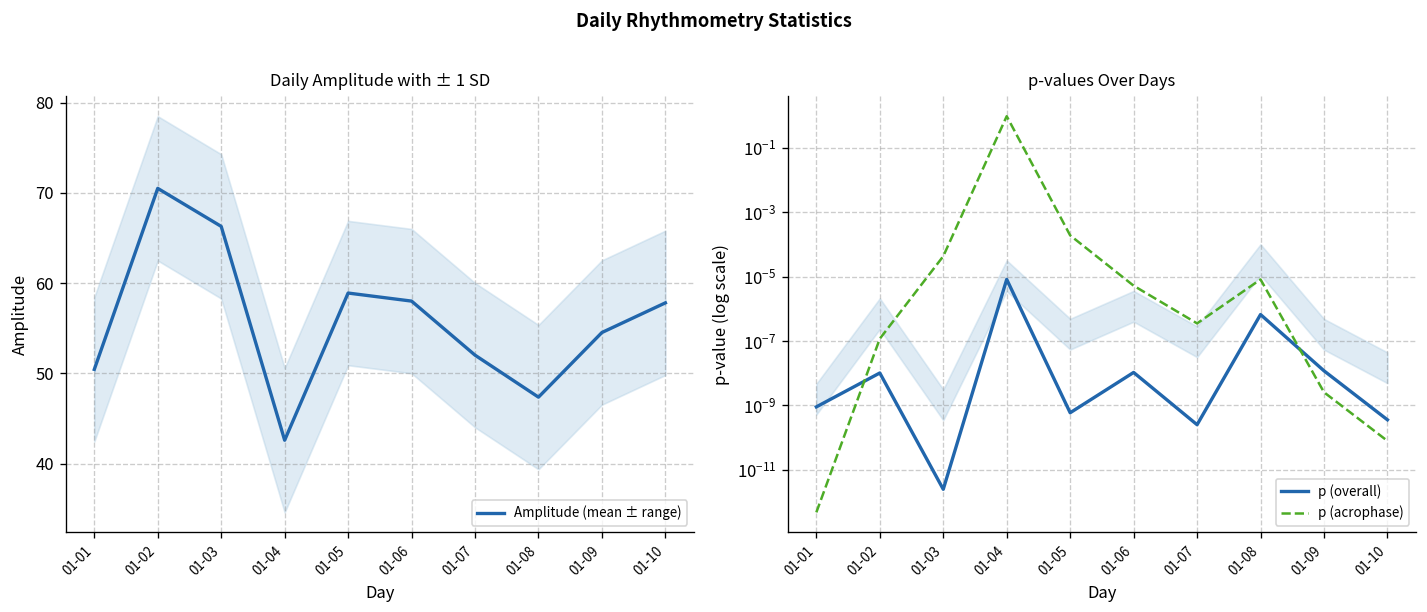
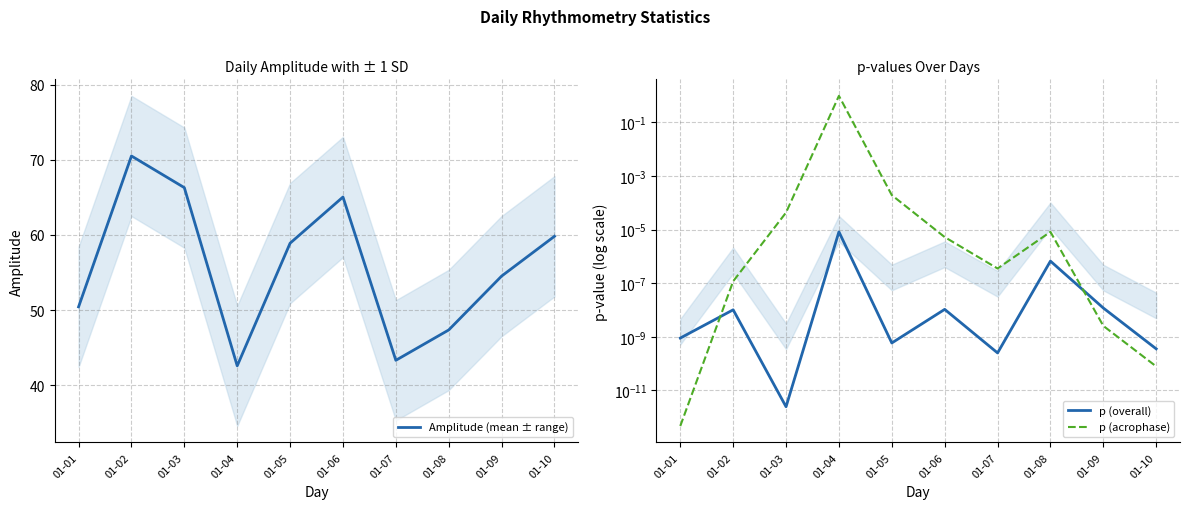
  {
    "Daily Amplitude with ± 1 SD": {
      "Amplitude (mean ± range)": {
        "01-01": 50,
        "01-02": 71,
        "01-03": 66,
        "01-04": 43,
        "01-05": 59,
-       "01-06": 58,
-       "01-07": 52,
+       "01-06": 65,
+       "01-07": 43,
        "01-08": 47,
        "01-09": 55,
-       "01-10": 58
+       "01-10": 60
      }
    },
    "p-values Over Days": {
      "p (overall)": {
        "01-01": 0.0000000009,
        "01-02": 0.000000010,
        "01-03": 0.000000000002,
        "01-04": 0.000008,
        "01-05": 0.0000000006,
        "01-06": 0.000000011,
        "01-07": 0.0000000003,
        "01-08": 0.0000007,
        "01-09": 0.00000001,
        "01-10": 0.0000000004
      },
      "p (acrophase)": {
        "01-01": 0.000000000000,
        "01-02": 0.0000001,
        "01-03": 0.00004,
        "01-04": 1.0,
        "01-05": 0.0002,
        "01-06": 0.000005,
        "01-08": 0.000008,
        "01-09": 0.000000003,
        "01-10": 0.00000000008
      }
    }
  }
